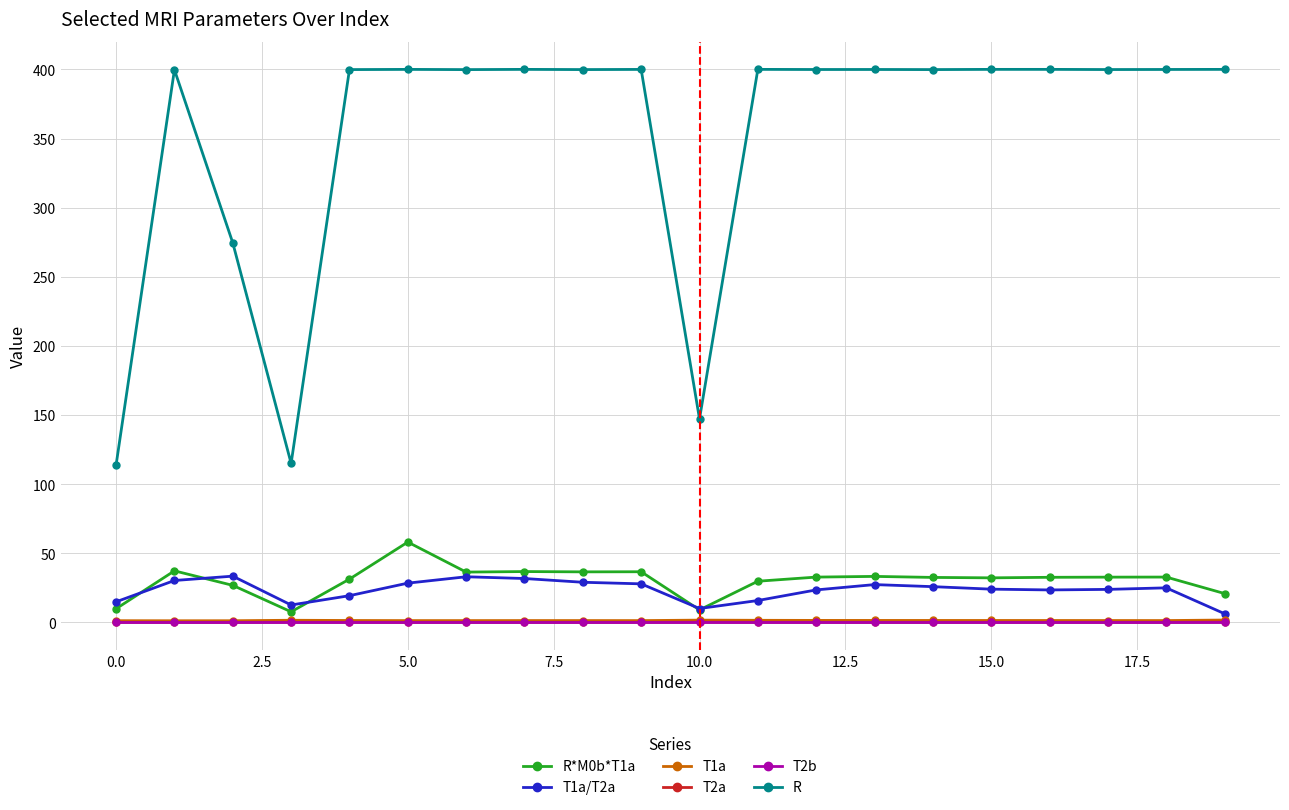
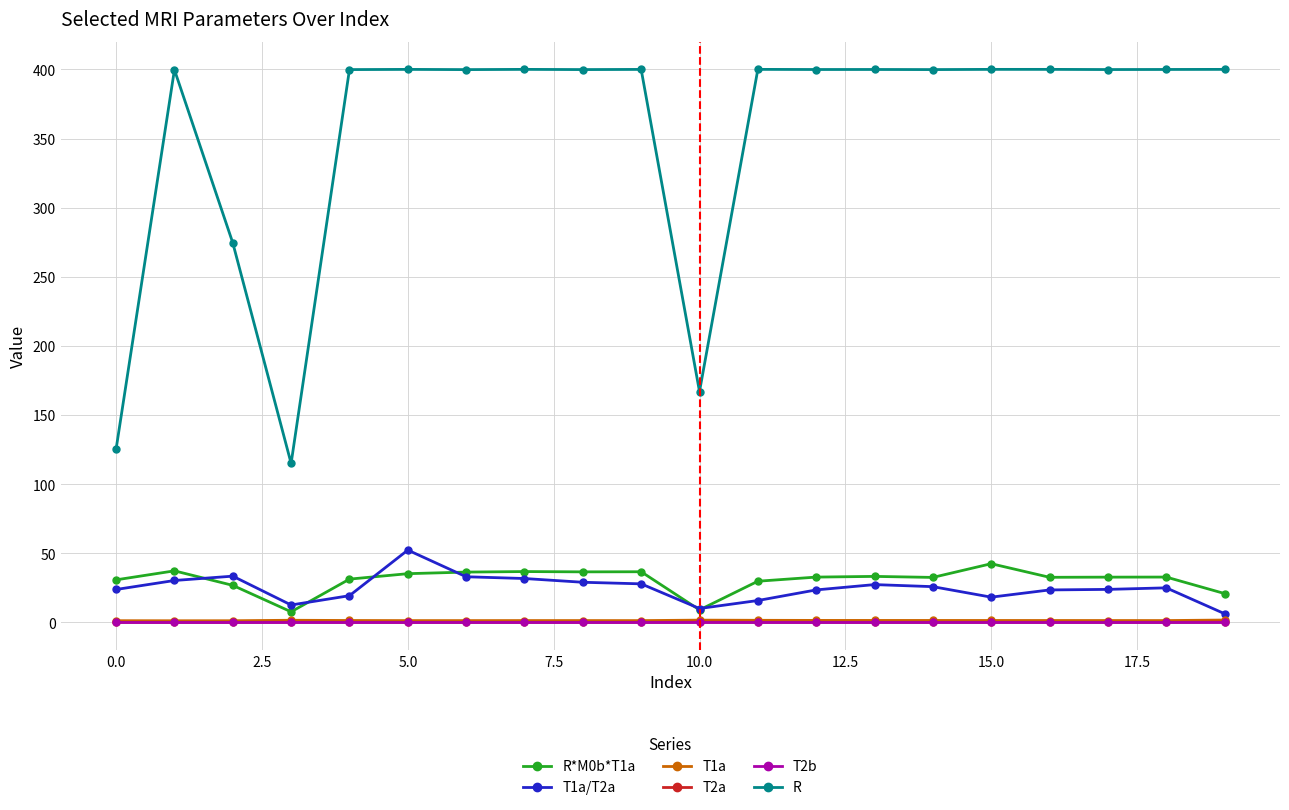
  {
    "R*M0b*T1a": {
-     "0.0": 10,
-     "5.0": 58,
-     "15.0": 32
+     "0.0": 31,
+     "5.0": 35,
+     "15.0": 42
    },
    "T1a/T2a": {
-     "0.0": 15,
-     "5.0": 28,
-     "15.0": 24
+     "0.0": 24,
+     "5.0": 52,
+     "15.0": 18
    },
    "R": {
-     "0.0": 114,
+     "0.0": 125,
      "5.0": 400,
-     "10.0": 147,
+     "10.0": 167,
      "15.0": 400
    }
  }
